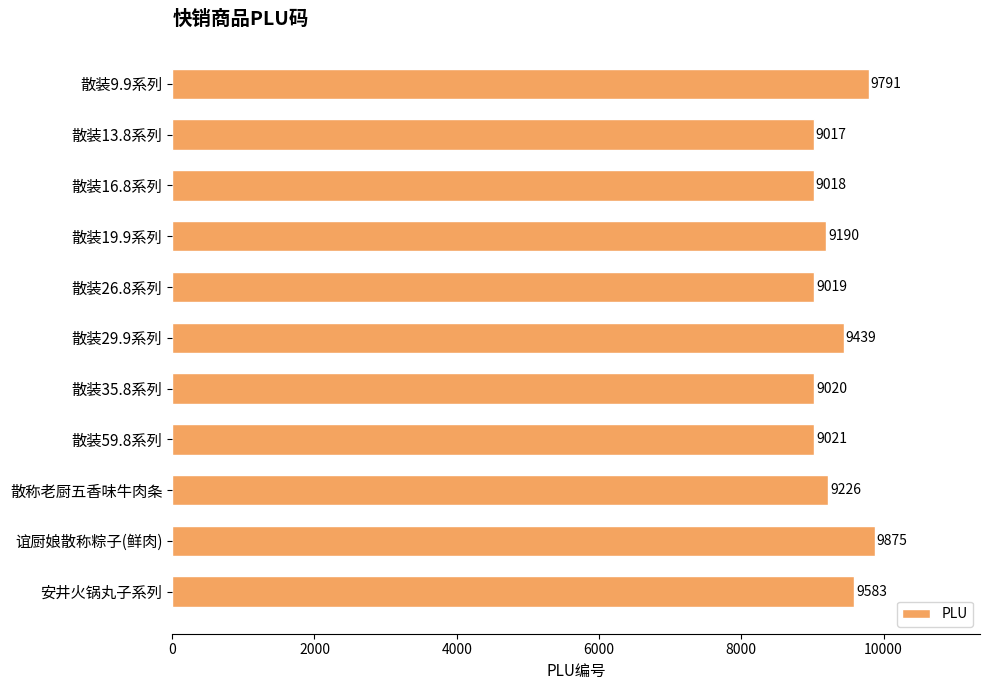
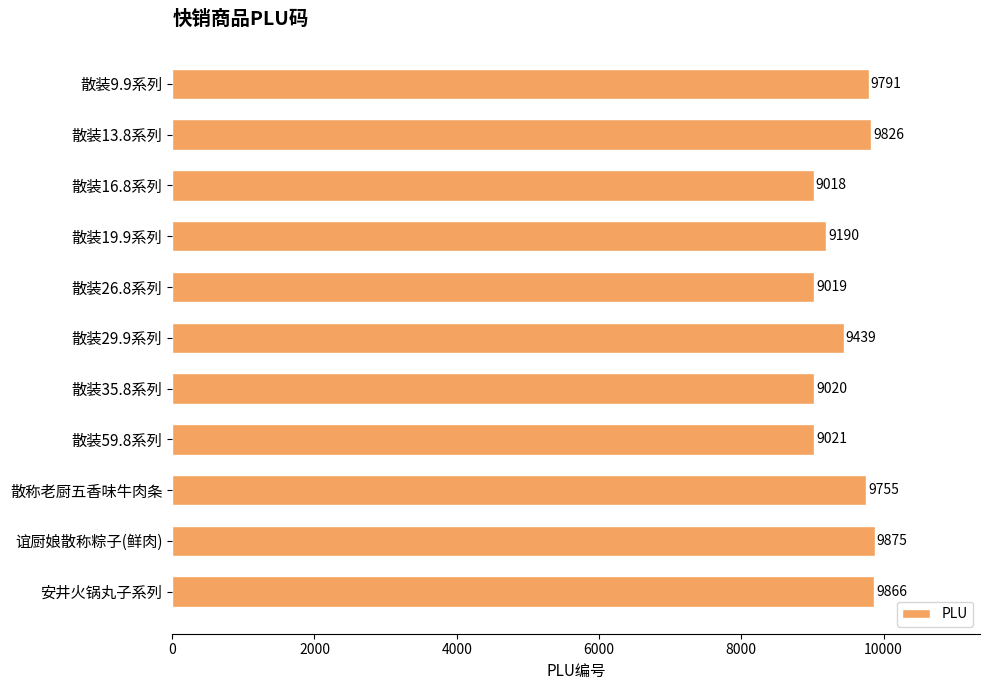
  {
    "散装9.9系列": 9791,
-   "散装13.8系列": 9017,
+   "散装13.8系列": 9826,
    "散装16.8系列": 9018,
    "散装19.9系列": 9190,
    "散装26.8系列": 9019,
    "散装29.9系列": 9439,
    "散装35.8系列": 9020,
    "散装59.8系列": 9021,
-   "散称老厨五香味牛肉条": 9226,
+   "散称老厨五香味牛肉条": 9755,
    "谊厨娘散称粽子(鲜肉)": 9875,
-   "安井火锅丸子系列": 9583
+   "安井火锅丸子系列": 9866
  }
